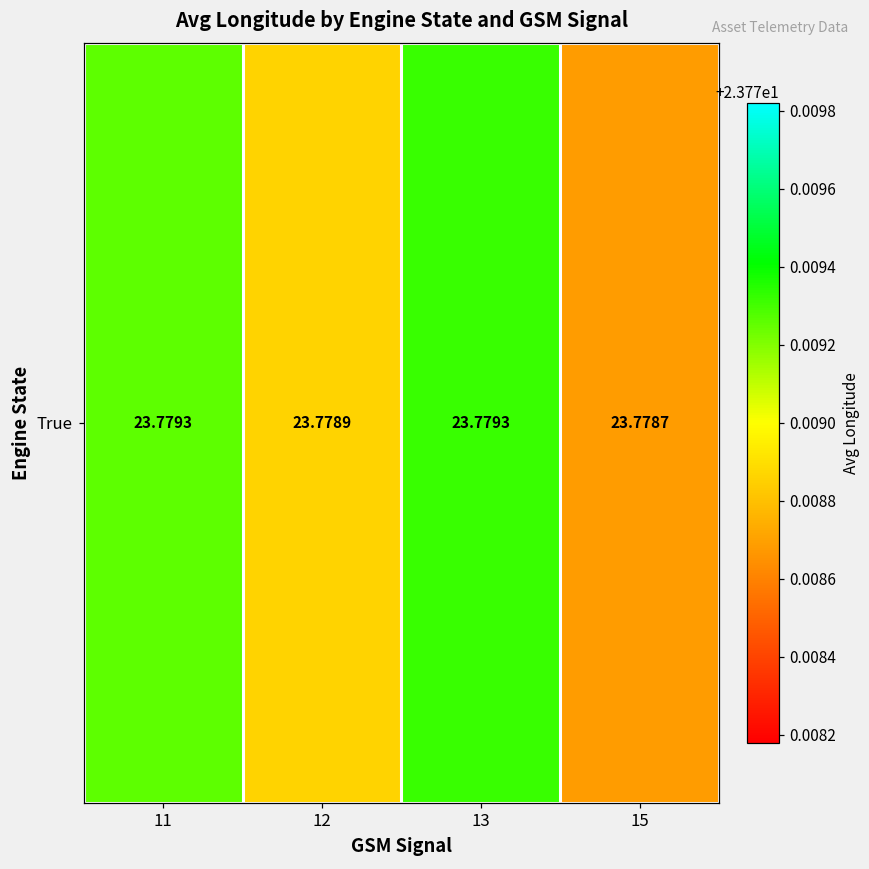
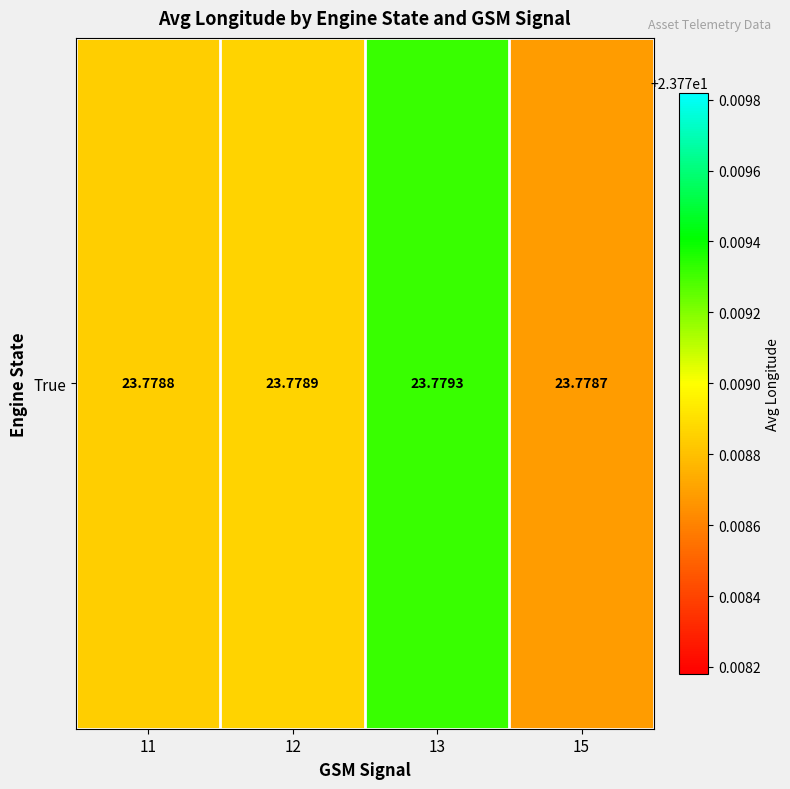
  {
    "True": {
-     "11": 23.7793,
+     "11": 23.7788,
      "12": 23.7789,
      "13": 23.7793,
      "15": 23.7787
    }
  }
